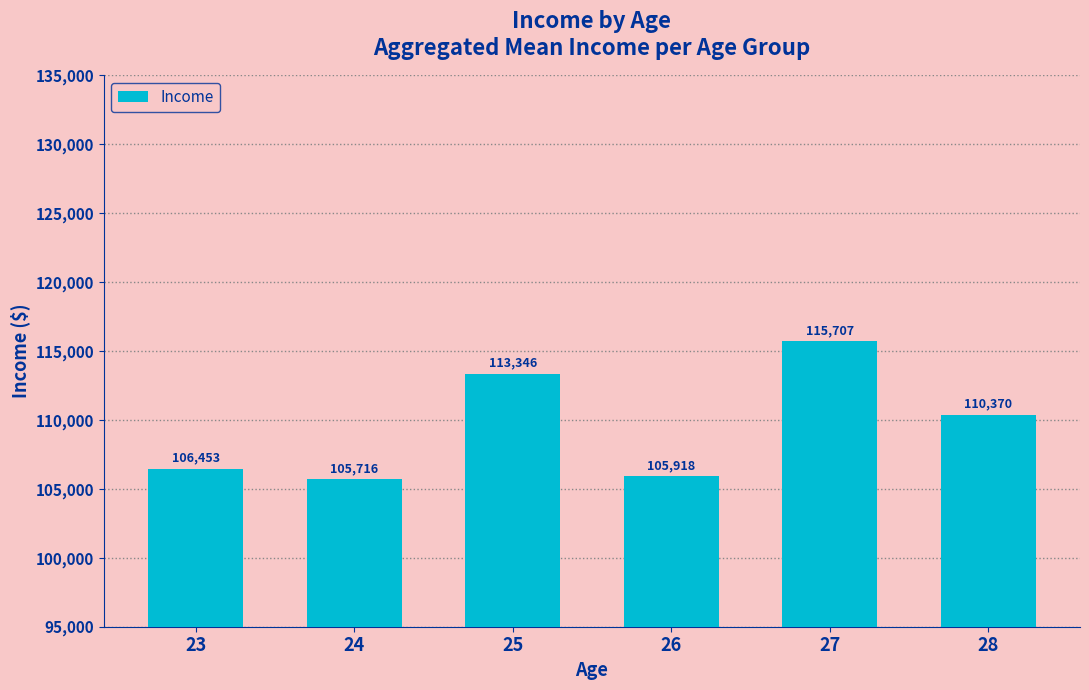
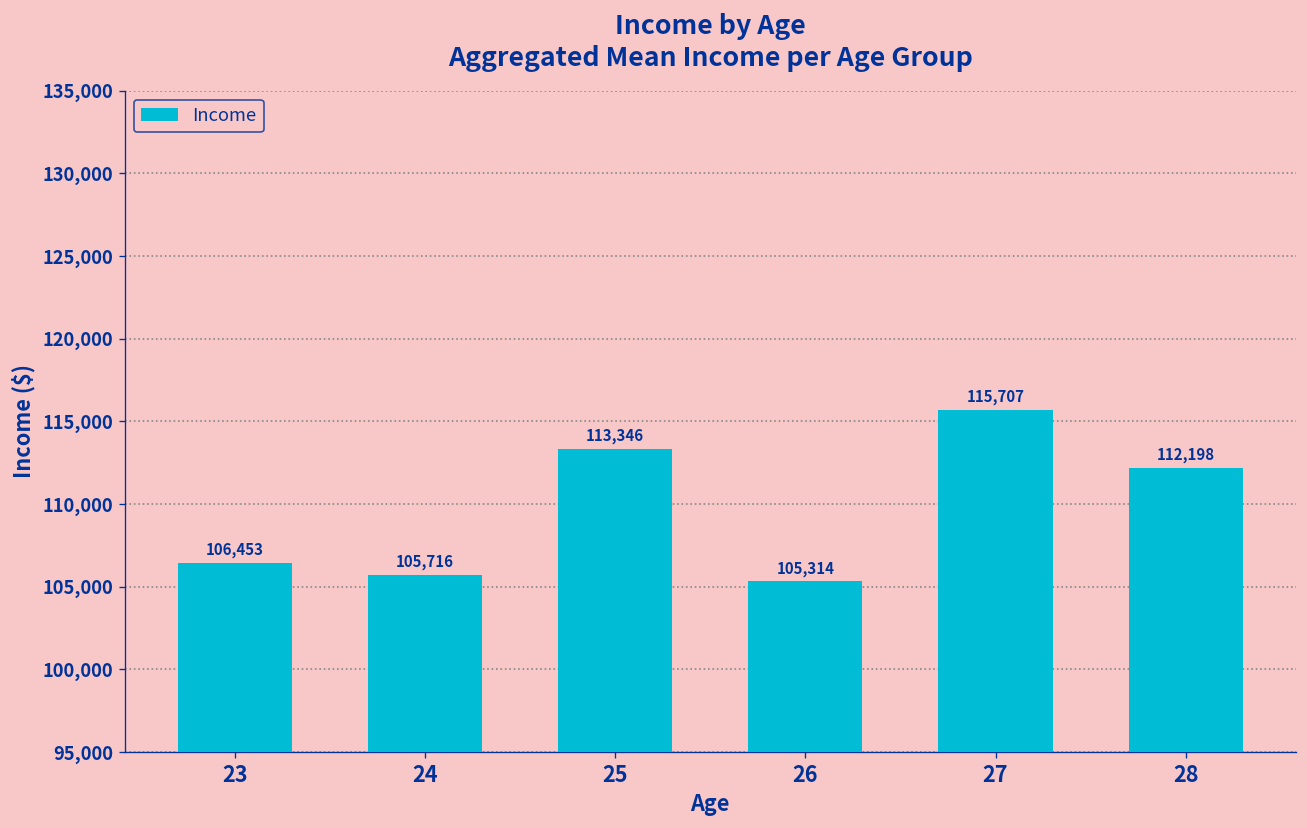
  {
    "23": "106,453",
    "24": "105,716",
    "25": "113,346",
-   "26": "105,918",
+   "26": "105,314",
    "27": "115,707",
-   "28": "110,370"
+   "28": "112,198"
  }
